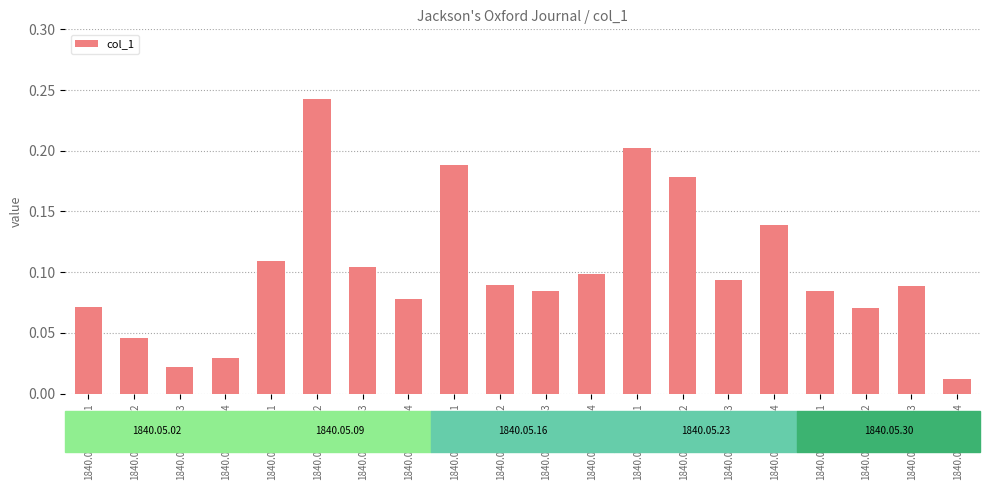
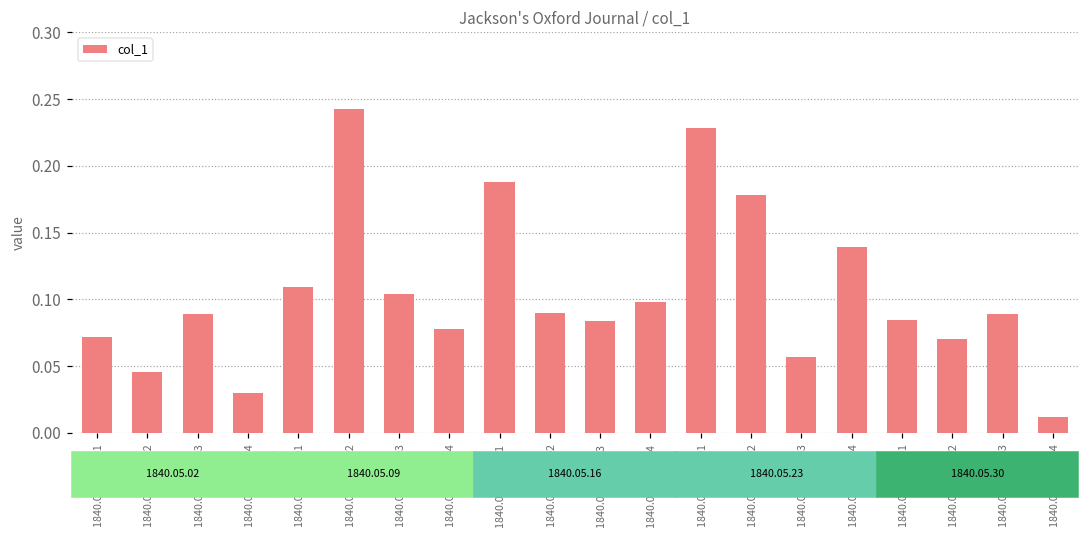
  {
    "1840.05.02_0001": 0.072,
    "1840.05.02_0002": 0.046,
-   "1840.05.02_0003": 0.022,
+   "1840.05.02_0003": 0.089,
    "1840.05.02_0004": 0.030,
    "1840.05.09_0001": 0.109,
    "1840.05.09_0002": 0.242,
    "1840.05.09_0003": 0.104,
    "1840.05.09_0004": 0.078,
    "1840.05.16_0001": 0.188,
    "1840.05.16_0002": 0.090,
    "1840.05.16_0003": 0.084,
    "1840.05.16_0004": 0.098,
-   "1840.05.23_0001": 0.202,
+   "1840.05.23_0001": 0.228,
    "1840.05.23_0002": 0.178,
-   "1840.05.23_0003": 0.094,
+   "1840.05.23_0003": 0.056,
    "1840.05.23_0004": 0.139,
    "1840.05.30_0001": 0.084,
    "1840.05.30_0002": 0.071,
    "1840.05.30_0003": 0.089,
    "1840.05.30_0004": 0.012
  }
